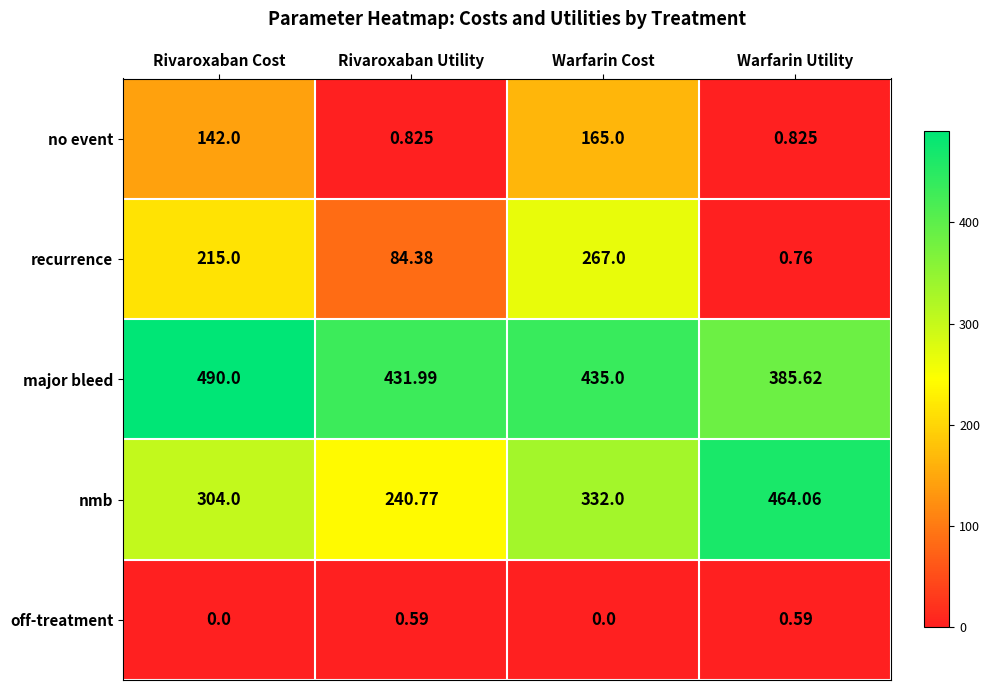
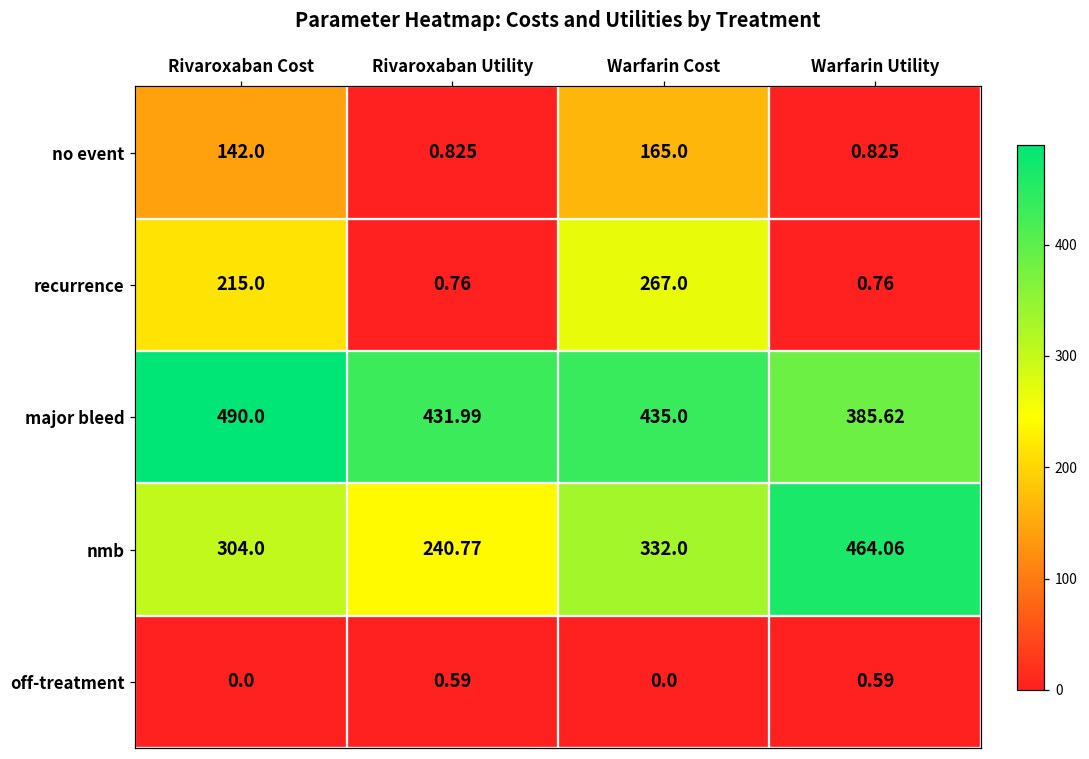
  {
    "no event": {
      "Rivaroxaban Cost": 142.0,
      "Rivaroxaban Utility": 0.825,
      "Warfarin Cost": 165.0,
      "Warfarin Utility": 0.825
    },
    "recurrence": {
      "Rivaroxaban Cost": 215.0,
-     "Rivaroxaban Utility": 84.38,
+     "Rivaroxaban Utility": 0.76,
      "Warfarin Cost": 267.0,
      "Warfarin Utility": 0.76
    },
    "major bleed": {
      "Rivaroxaban Cost": 490.0,
      "Rivaroxaban Utility": 431.99,
      "Warfarin Cost": 435.0,
      "Warfarin Utility": 385.62
    },
    "nmb": {
      "Rivaroxaban Cost": 304.0,
      "Rivaroxaban Utility": 240.77,
      "Warfarin Cost": 332.0,
      "Warfarin Utility": 464.06
    },
    "off-treatment": {
      "Rivaroxaban Cost": 0.0,
      "Rivaroxaban Utility": 0.59,
      "Warfarin Cost": 0.0,
      "Warfarin Utility": 0.59
    }
  }
